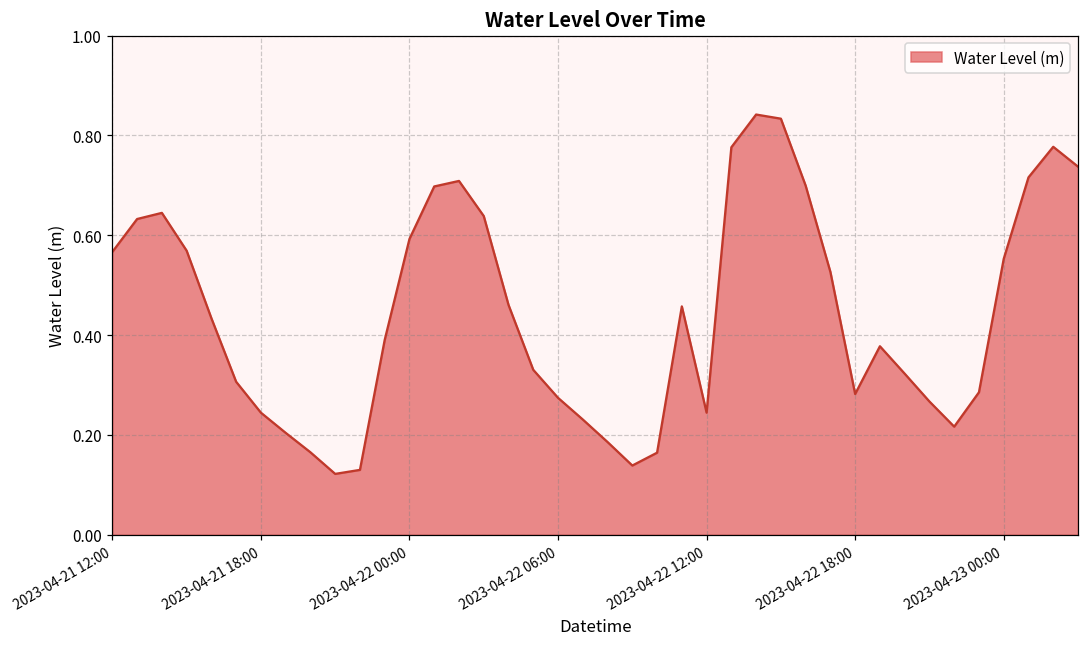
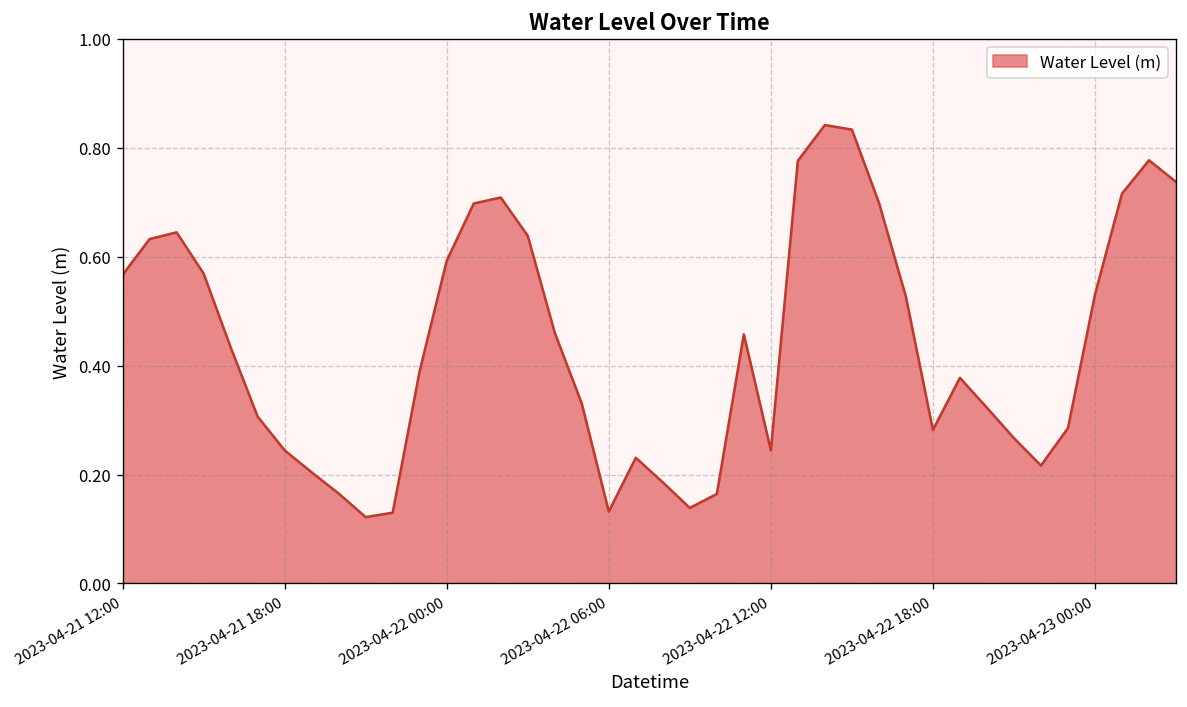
  {
    "2023-04-21 12:00": 0.57,
    "2023-04-21 18:00": 0.24,
    "2023-04-22 00:00": 0.59,
-   "2023-04-22 06:00": 0.27,
+   "2023-04-22 06:00": 0.13,
    "2023-04-22 12:00": 0.24,
    "2023-04-22 18:00": 0.28,
-   "2023-04-23 00:00": 0.55
+   "2023-04-23 00:00": 0.53
  }
